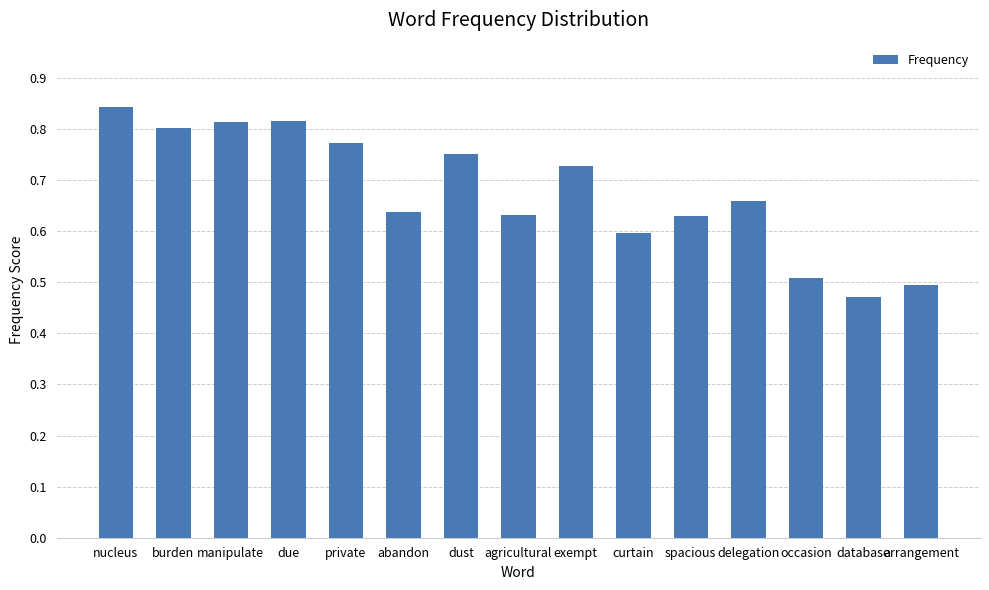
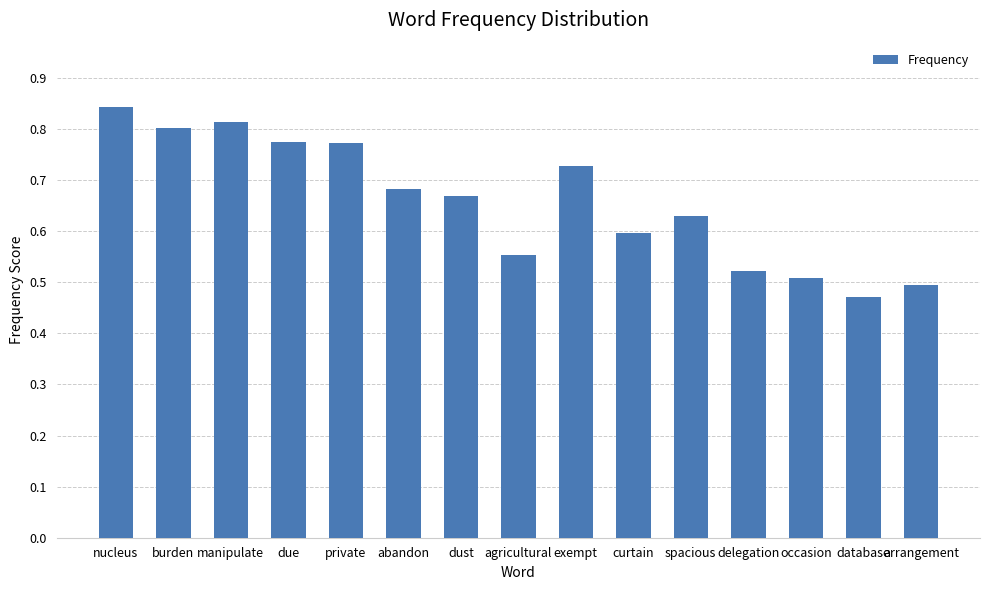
  {
    "nucleus": 0.84,
    "burden": 0.80,
    "manipulate": 0.81,
-   "due": 0.82,
+   "due": 0.77,
    "private": 0.77,
-   "abandon": 0.64,
-   "dust": 0.75,
-   "agricultural": 0.63,
+   "abandon": 0.68,
+   "dust": 0.67,
+   "agricultural": 0.55,
    "exempt": 0.73,
    "curtain": 0.60,
    "spacious": 0.63,
-   "delegation": 0.66,
+   "delegation": 0.52,
    "occasion": 0.51,
    "database": 0.47,
    "arrangement": 0.50
  }
